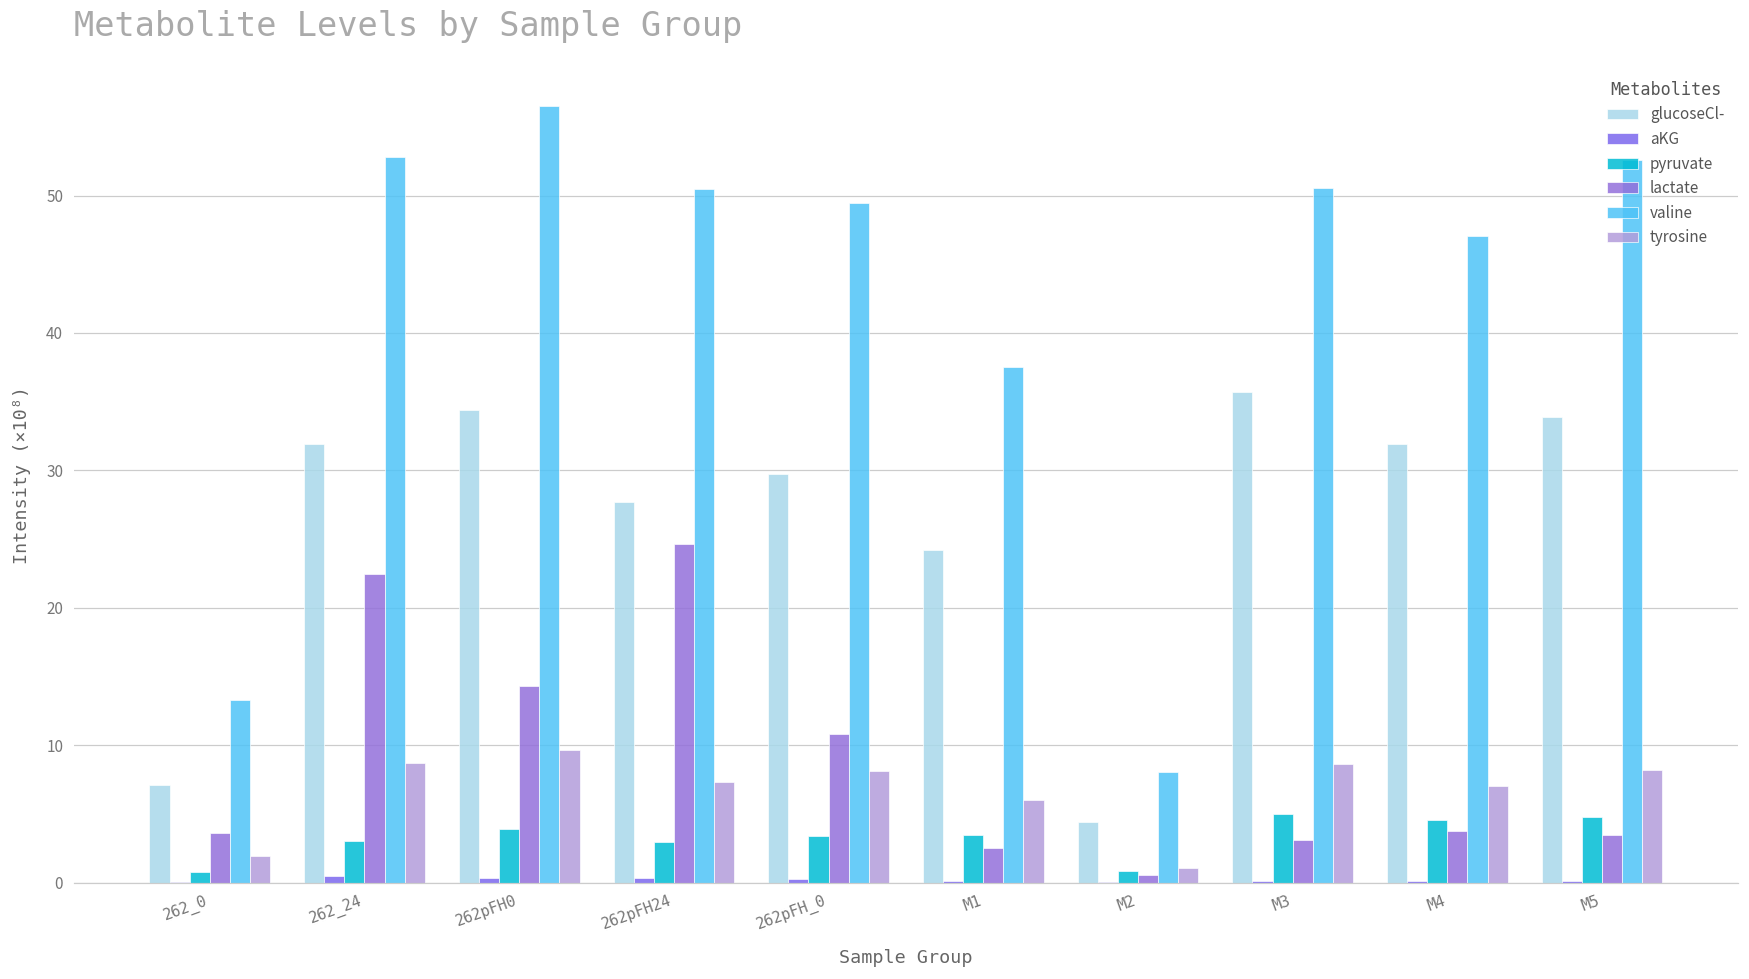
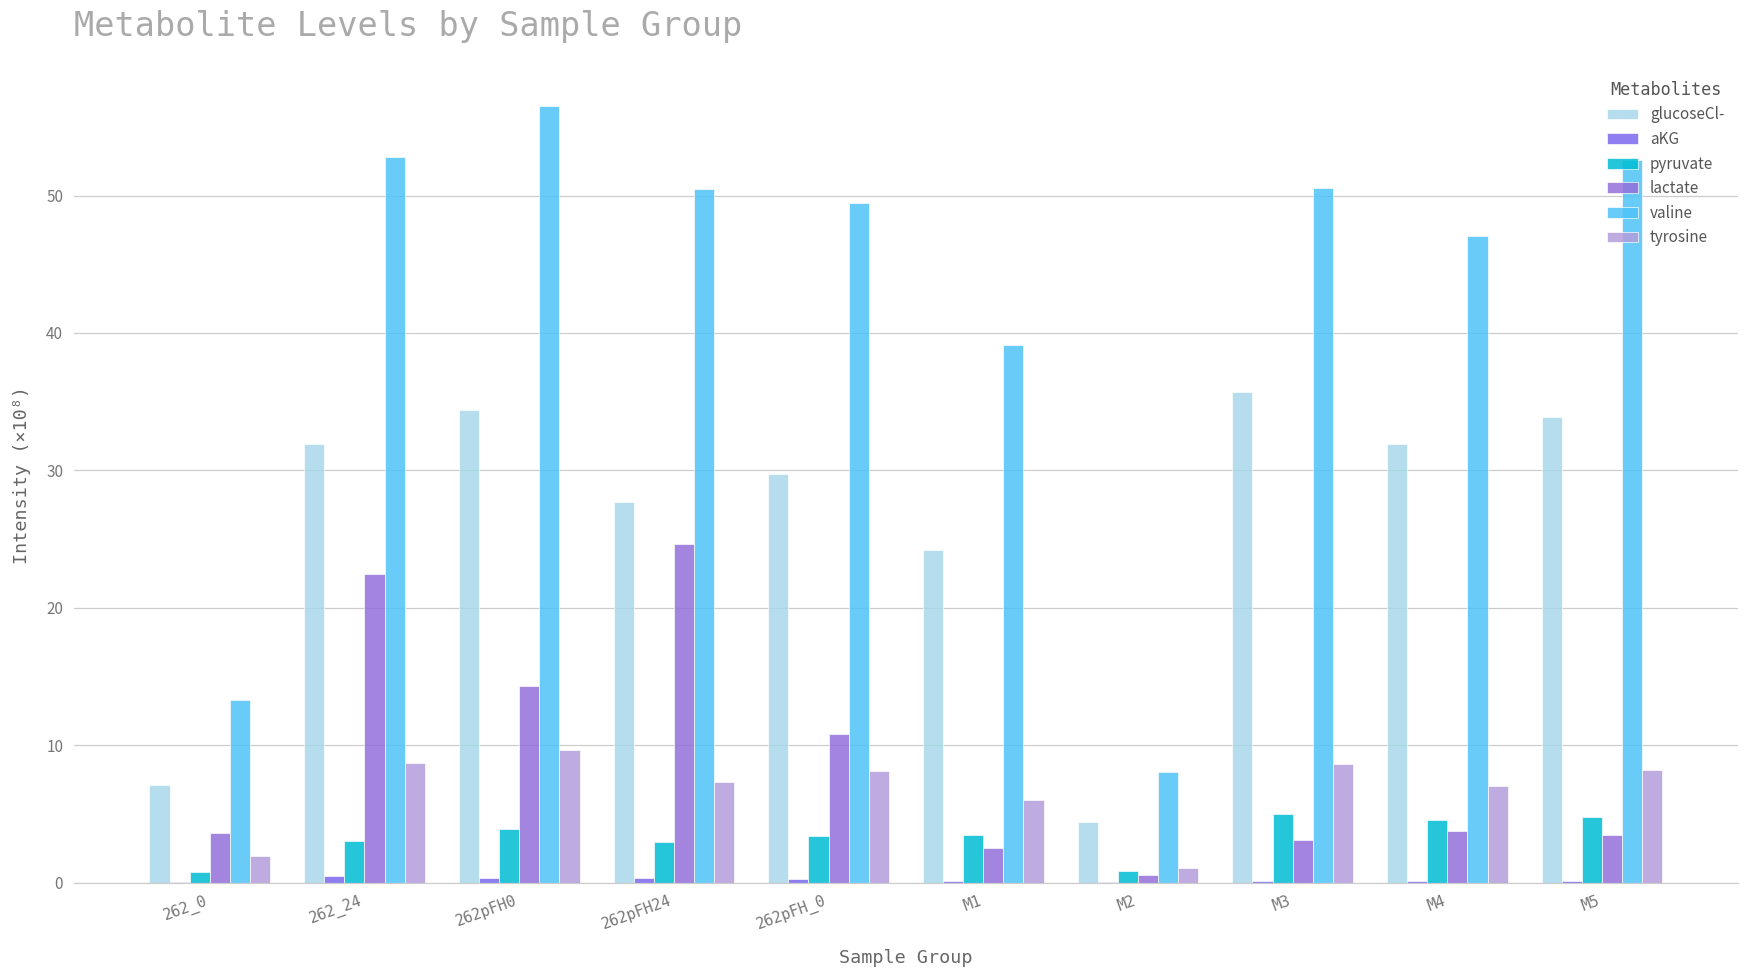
  {
    "glucoseCl-": {
      "262_0": 7.1,
      "262_24": 31.9,
      "262pFH0": 34.4,
      "262pFH24": 27.7,
      "262pFH_0": 29.8,
      "M1": 24.2,
      "M2": 4.4,
      "M3": 35.7,
      "M4": 31.9,
      "M5": 33.9
    },
    "pyruvate": {
      "262_0": 0.8,
      "262_24": 3.0,
      "262pFH0": 3.9,
      "262pFH24": 3.0,
      "262pFH_0": 3.4,
      "M1": 3.5,
      "M2": 0.8,
      "M3": 5.0,
      "M4": 4.6,
      "M5": 4.7
    },
    "valine": {
      "262_0": 13.3,
      "262_24": 52.8,
      "262pFH0": 56.5,
      "262pFH24": 50.5,
      "262pFH_0": 49.5,
-     "M1": 37.5,
+     "M1": 39.1,
      "M2": 8.1,
      "M3": 50.5,
      "M4": 47.0,
      "M5": 52.6
    }
  }
